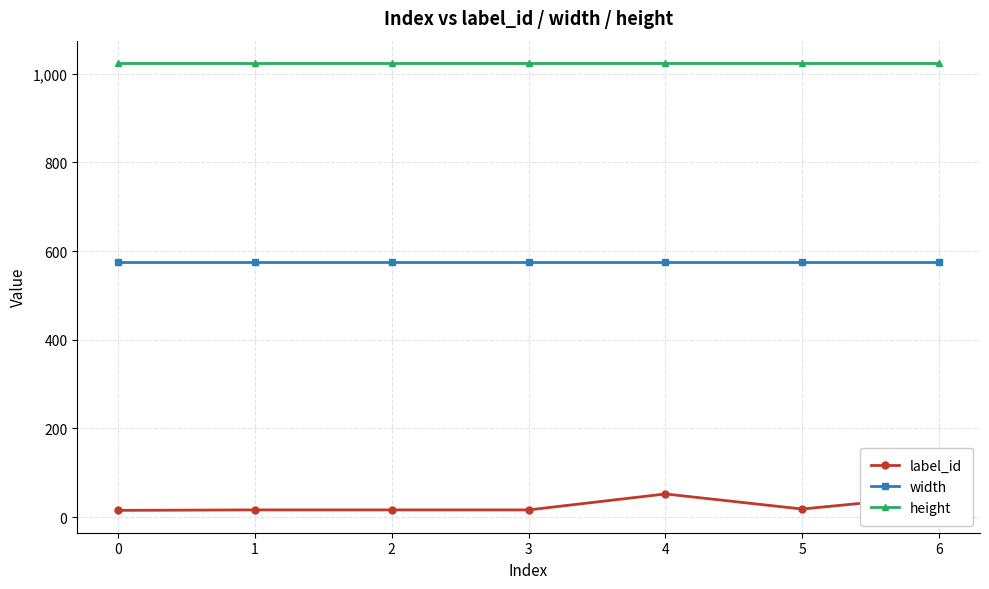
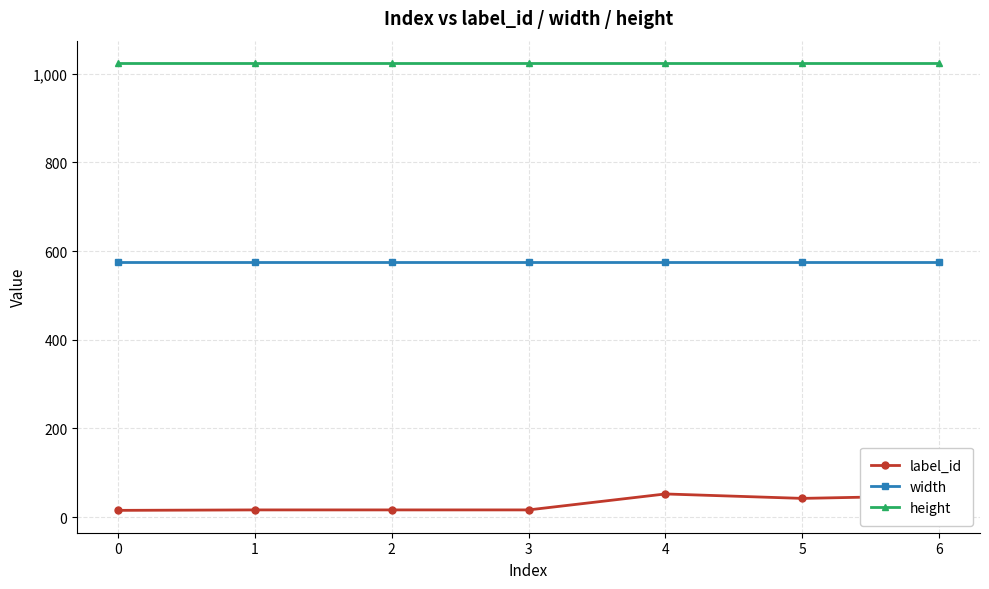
  {
    "label_id": {
      "0": "20",
      "1": "20",
      "2": "20",
      "3": "20",
      "4": "50",
-     "5": "20"
+     "5": "40"
    },
    "width": {
      "0": "580",
      "1": "580",
      "2": "580",
      "3": "580",
      "4": "580",
      "5": "580",
      "6": "580"
    },
    "height": {
      "0": "1,020",
      "1": "1,020",
      "2": "1,020",
      "3": "1,020",
      "4": "1,020",
      "5": "1,020",
      "6": "1,020"
    }
  }
